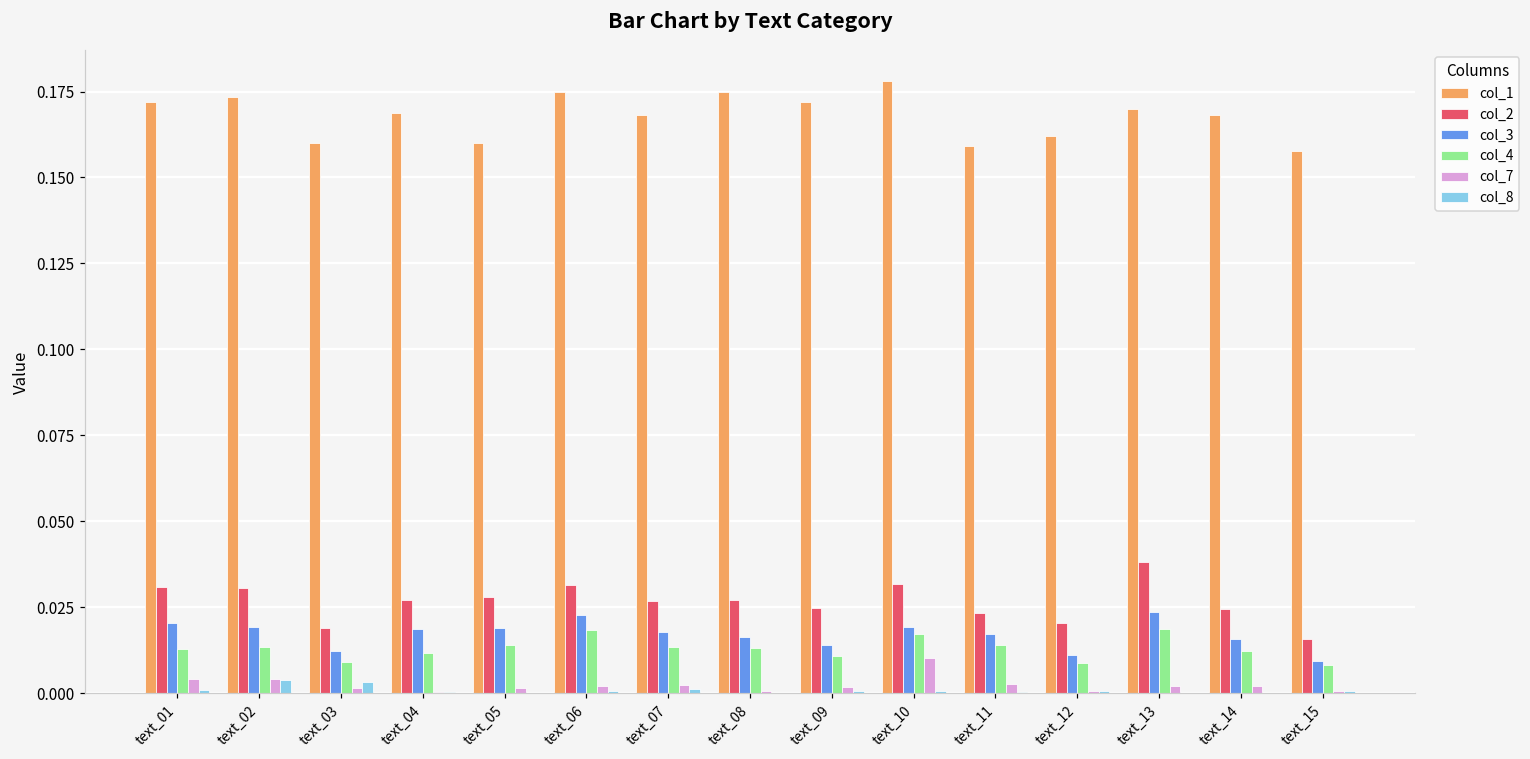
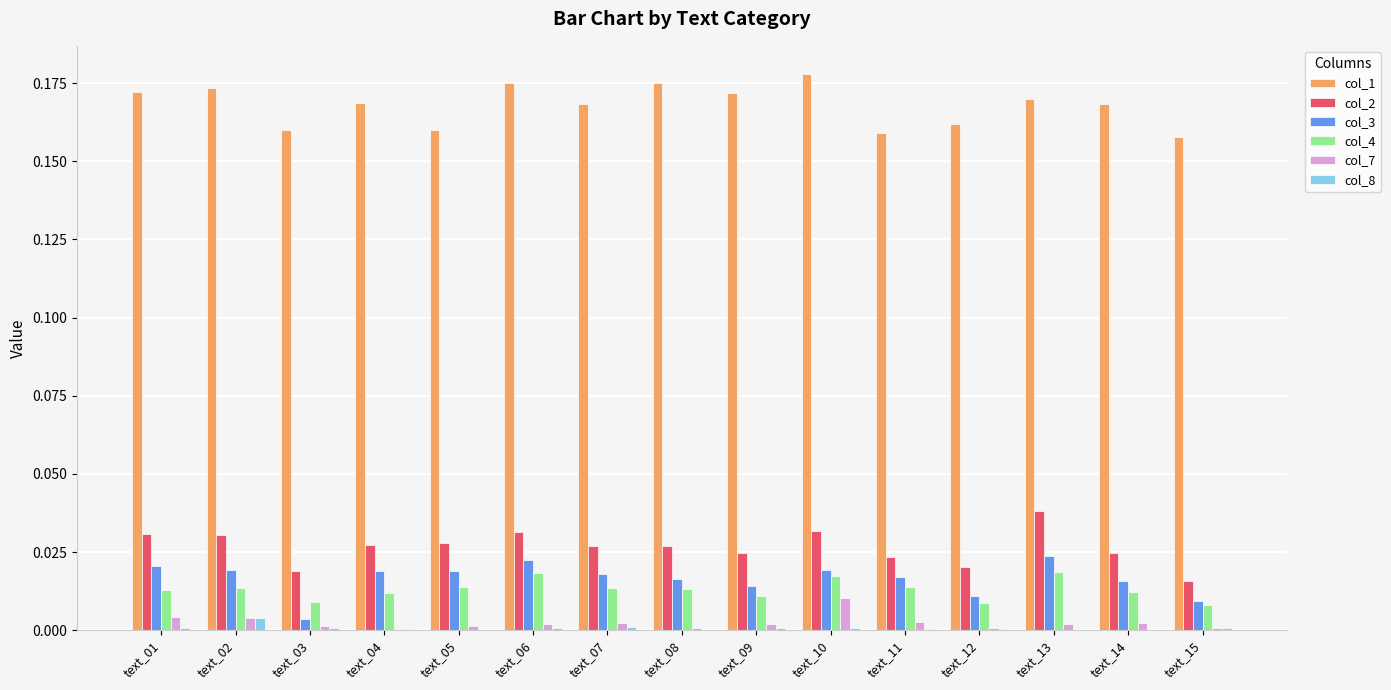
  {
    "col_1": {
      "text_01": 0.172,
      "text_02": 0.173,
      "text_03": 0.160,
      "text_04": 0.169,
      "text_05": 0.160,
      "text_06": 0.175,
      "text_07": 0.168,
      "text_08": 0.175,
      "text_09": 0.172,
      "text_10": 0.178,
      "text_11": 0.159,
      "text_12": 0.162,
      "text_13": 0.170,
      "text_14": 0.168,
      "text_15": 0.158
    },
    "col_2": {
      "text_01": 0.031,
      "text_02": 0.031,
      "text_03": 0.019,
      "text_04": 0.027,
      "text_05": 0.028,
      "text_06": 0.031,
      "text_07": 0.027,
      "text_08": 0.027,
      "text_09": 0.025,
      "text_10": 0.032,
      "text_11": 0.023,
      "text_12": 0.020,
      "text_13": 0.038,
      "text_14": 0.025,
      "text_15": 0.016
    },
    "col_3": {
      "text_01": 0.021,
      "text_02": 0.019,
-     "text_03": 0.012,
+     "text_03": 0.004,
      "text_04": 0.019,
      "text_05": 0.019,
      "text_06": 0.023,
      "text_07": 0.018,
      "text_08": 0.016,
      "text_09": 0.014,
      "text_10": 0.019,
      "text_11": 0.017,
      "text_12": 0.011,
      "text_13": 0.024,
      "text_14": 0.016,
      "text_15": 0.009
    },
    "col_4": {
      "text_01": 0.013,
      "text_02": 0.013,
      "text_03": 0.009,
      "text_04": 0.012,
      "text_05": 0.014,
      "text_06": 0.018,
      "text_07": 0.014,
      "text_08": 0.013,
      "text_09": 0.011,
      "text_10": 0.017,
      "text_11": 0.014,
      "text_12": 0.009,
      "text_13": 0.019,
      "text_14": 0.012,
      "text_15": 0.008
    },
    "col_7": {
      "text_01": 0.004,
      "text_02": 0.004,
      "text_03": 0.001,
      "text_05": 0.001,
      "text_06": 0.002,
      "text_07": 0.002,
      "text_09": 0.002,
      "text_10": 0.010,
      "text_11": 0.003,
      "text_13": 0.002,
      "text_14": 0.002
    },
    "col_8": {
      "text_01": 0.001,
      "text_02": 0.004,
-     "text_03": 0.003,
+     "text_03": 0.001,
      "text_07": 0.001
    }
  }
